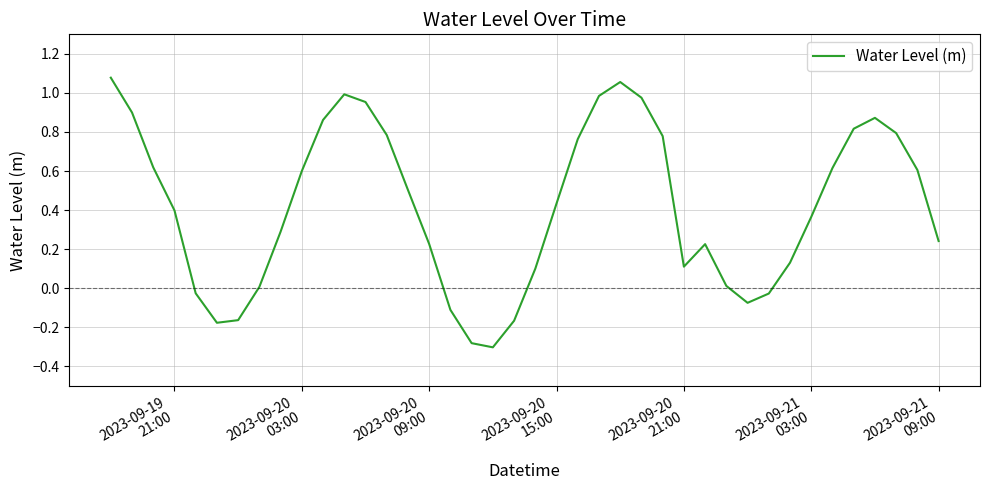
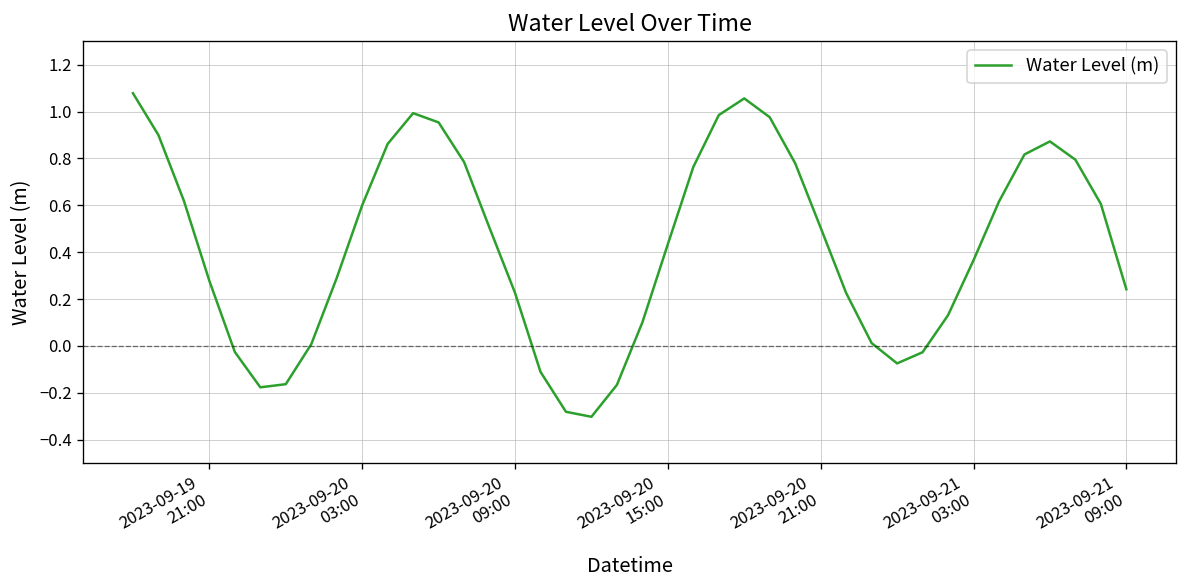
  {
-   "2023-09-19 21:00": 0.40,
+   "2023-09-19 21:00": 0.28,
    "2023-09-20 03:00": 0.60,
    "2023-09-20 09:00": 0.23,
    "2023-09-20 15:00": 0.43,
-   "2023-09-20 21:00": 0.11,
+   "2023-09-20 21:00": 0.50,
    "2023-09-21 03:00": 0.37,
    "2023-09-21 09:00": 0.24
  }
